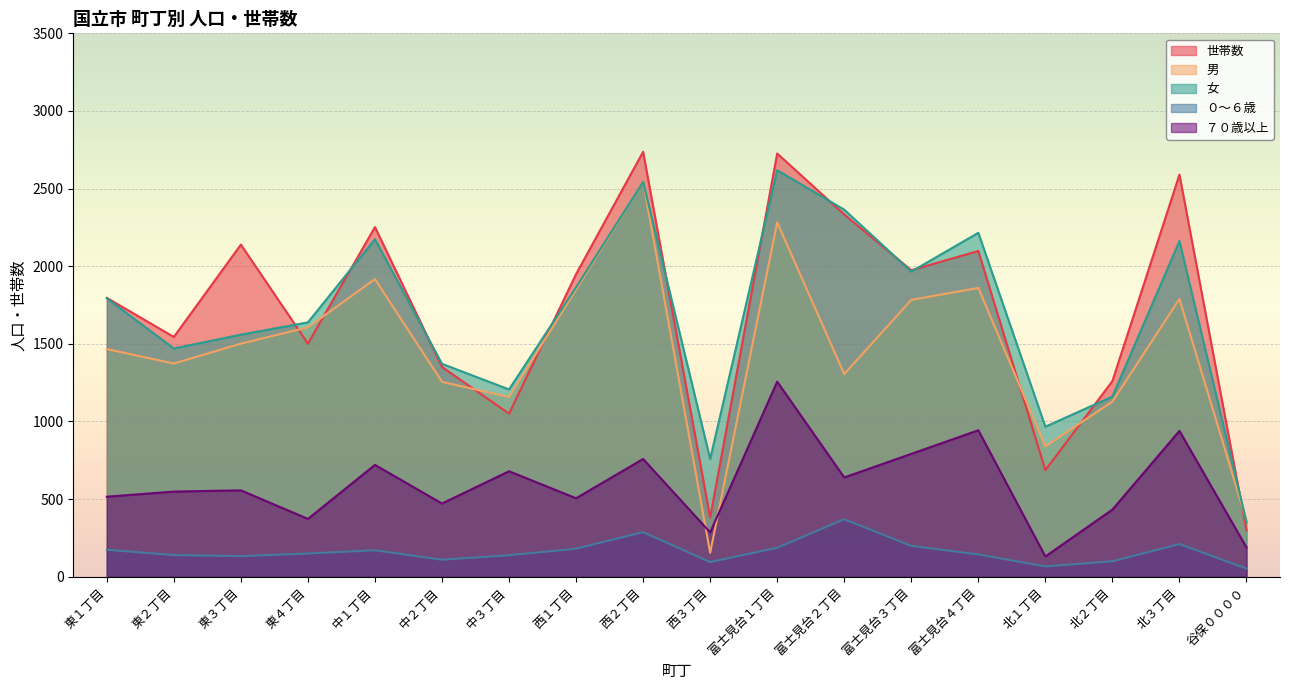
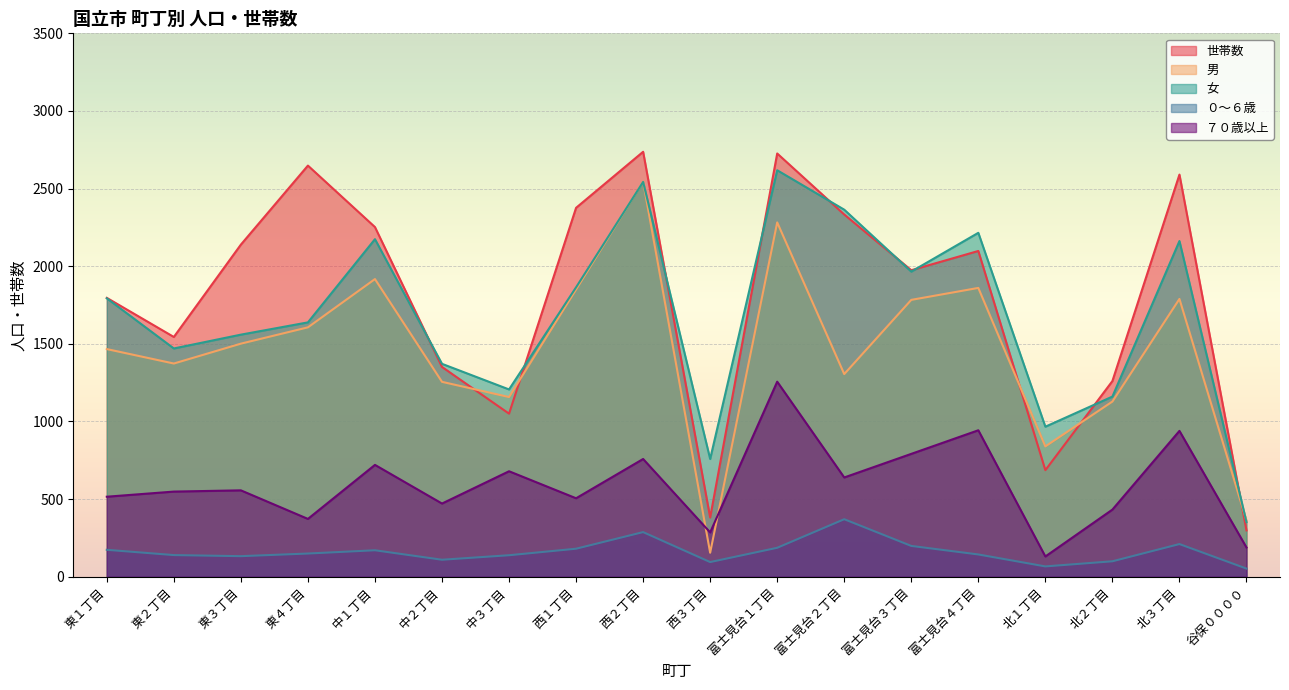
  {
    "世帯数": {
      "東２丁目": 1540,
      "東３丁目": 2140,
-     "東４丁目": 1500,
+     "東４丁目": 2650,
      "中１丁目": 2250,
      "中２丁目": 1350,
      "中３丁目": 1050,
-     "西１丁目": 1950,
+     "西１丁目": 2380,
      "西２丁目": 2740,
      "西３丁目": 380,
      "富士見台１丁目": 2730,
      "富士見台２丁目": 2330,
      "富士見台４丁目": 2100,
      "北１丁目": 690,
      "北２丁目": 1260,
      "北３丁目": 2590,
      "谷保００００": 300
    },
    "男": {
      "東１丁目": 1470,
      "東２丁目": 1370,
      "東３丁目": 1500,
      "東４丁目": 1610,
      "中１丁目": 1920,
      "中２丁目": 1260,
      "中３丁目": 1160,
      "西３丁目": 150,
      "富士見台１丁目": 2280,
      "富士見台２丁目": 1310,
      "富士見台３丁目": 1780,
      "富士見台４丁目": 1860,
      "北１丁目": 840,
      "北２丁目": 1130,
      "北３丁目": 1790
    },
    "７０歳以上": {
      "東１丁目": 520,
      "東２丁目": 550,
      "東３丁目": 560,
      "東４丁目": 370,
      "中１丁目": 720,
      "中２丁目": 470,
      "中３丁目": 680,
      "西１丁目": 510,
      "西２丁目": 760,
      "西３丁目": 290,
      "富士見台１丁目": 1260,
      "富士見台２丁目": 640,
      "富士見台３丁目": 790,
      "富士見台４丁目": 940,
      "北１丁目": 130,
      "北２丁目": 430,
      "北３丁目": 940,
      "谷保００００": 190
    }
  }
